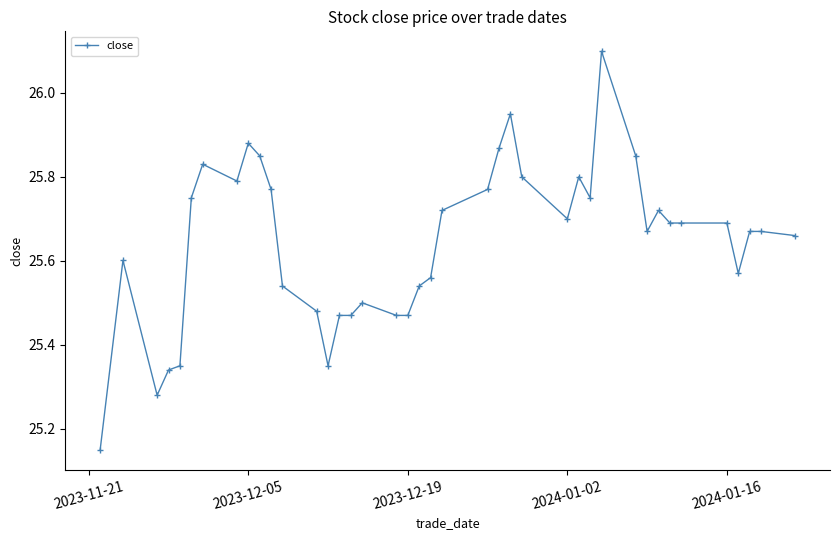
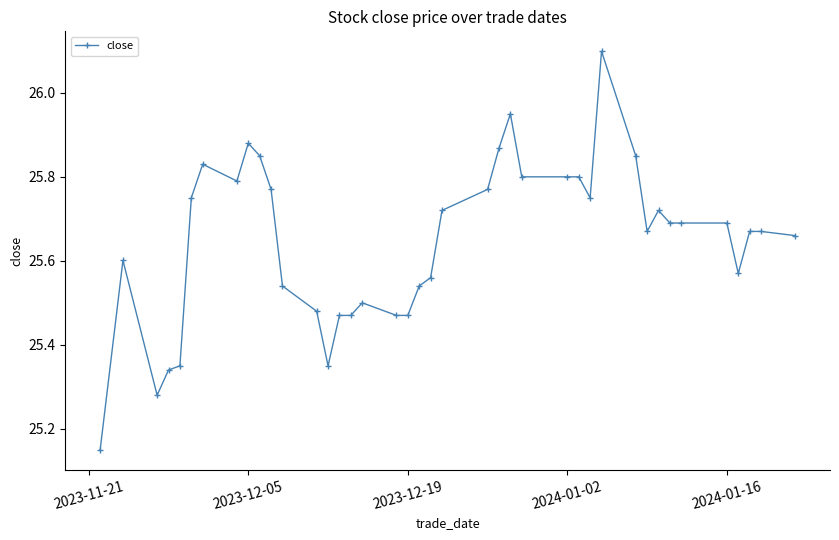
  {
    "2023-12-05": 25.88,
    "2023-12-19": 25.47,
-   "2024-01-02": 25.7,
+   "2024-01-02": 25.8,
    "2024-01-16": 25.69
  }
